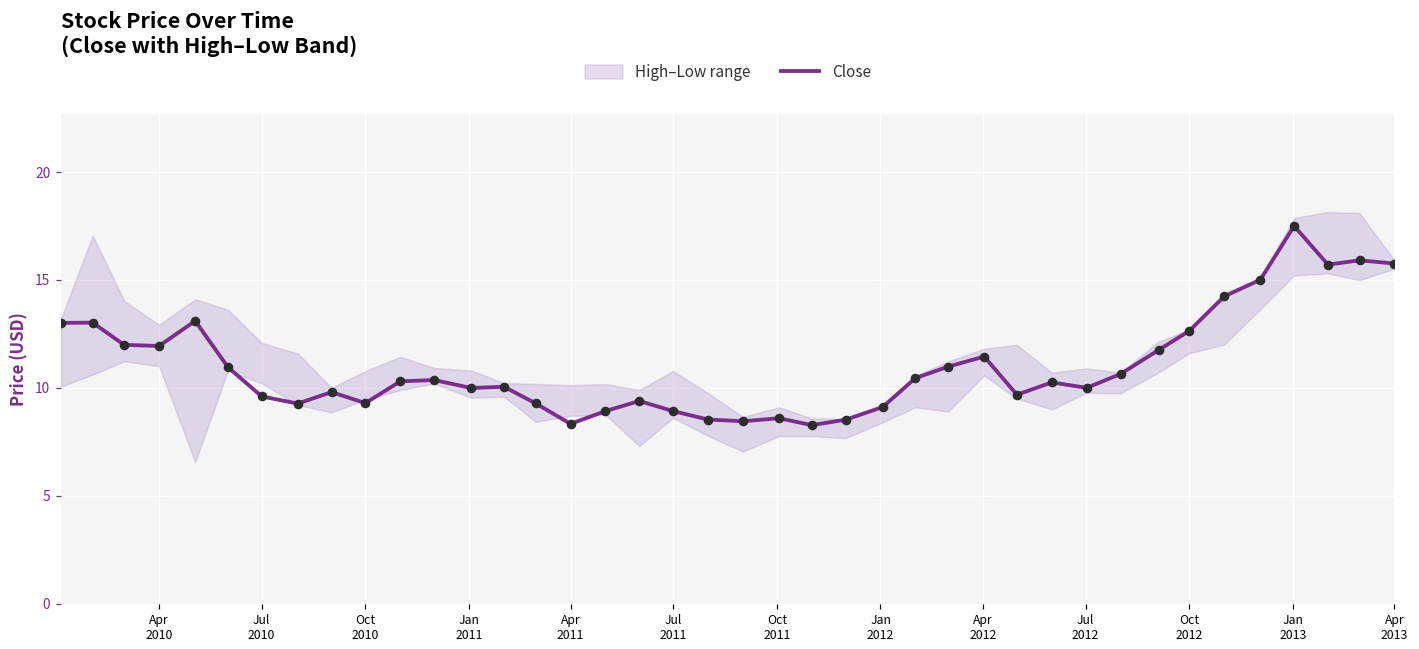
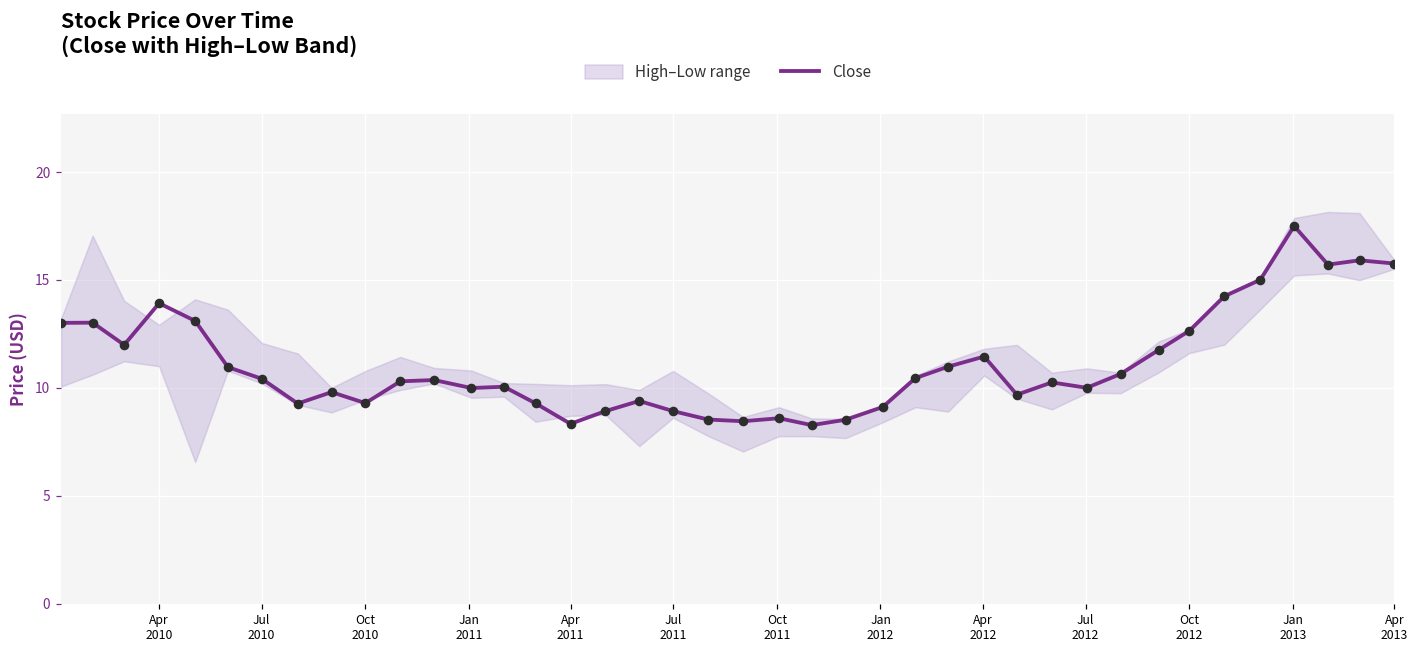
  {
    "Close": {
-     "Apr 2010": 11.9,
-     "Jul 2010": 9.6,
+     "Apr 2010": 13.9,
+     "Jul 2010": 10.4,
      "Oct 2010": 9.3,
      "Apr 2011": 8.3,
      "Jul 2011": 8.9,
      "Apr 2013": 15.8
    }
  }
